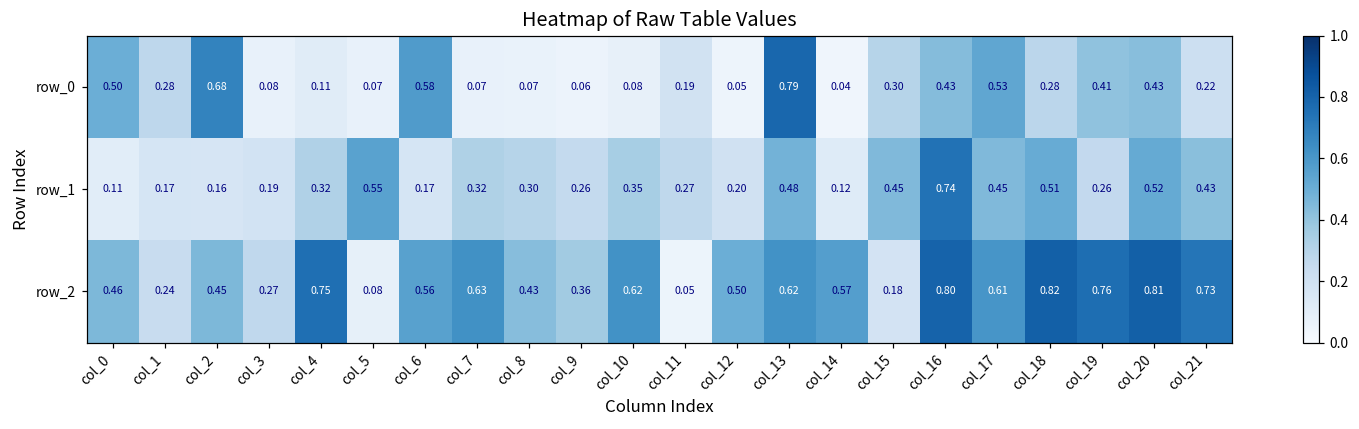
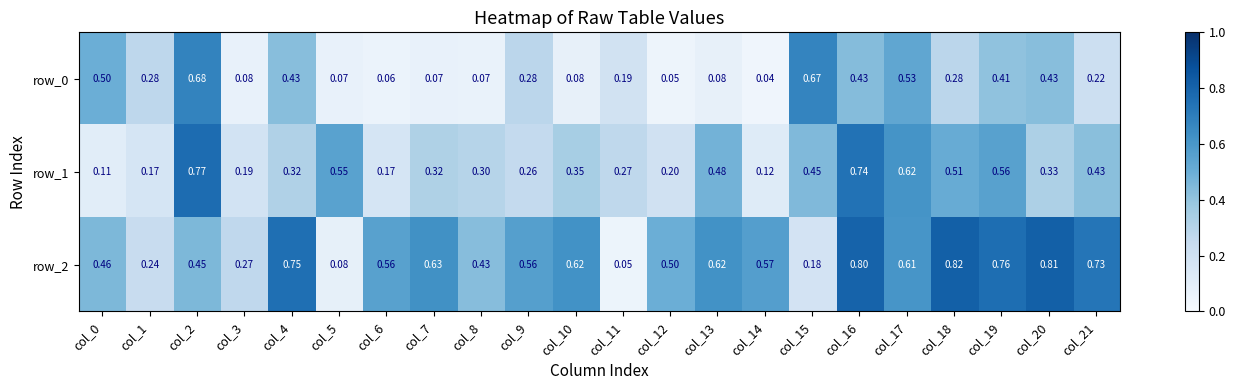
  {
    "row_0": {
      "col_0": 0.50,
      "col_1": 0.28,
      "col_2": 0.68,
      "col_3": 0.08,
-     "col_4": 0.11,
+     "col_4": 0.43,
      "col_5": 0.07,
-     "col_6": 0.58,
+     "col_6": 0.06,
      "col_7": 0.07,
      "col_8": 0.07,
-     "col_9": 0.06,
+     "col_9": 0.28,
      "col_10": 0.08,
      "col_11": 0.19,
      "col_12": 0.05,
-     "col_13": 0.79,
+     "col_13": 0.08,
      "col_14": 0.04,
-     "col_15": 0.30,
+     "col_15": 0.67,
      "col_16": 0.43,
      "col_17": 0.53,
      "col_18": 0.28,
      "col_19": 0.41,
      "col_20": 0.43,
      "col_21": 0.22
    },
    "row_1": {
      "col_0": 0.11,
      "col_1": 0.17,
-     "col_2": 0.16,
+     "col_2": 0.77,
      "col_3": 0.19,
      "col_4": 0.32,
      "col_5": 0.55,
      "col_6": 0.17,
      "col_7": 0.32,
      "col_8": 0.30,
      "col_9": 0.26,
      "col_10": 0.35,
      "col_11": 0.27,
      "col_12": 0.20,
      "col_13": 0.48,
      "col_14": 0.12,
      "col_15": 0.45,
      "col_16": 0.74,
-     "col_17": 0.45,
+     "col_17": 0.62,
      "col_18": 0.51,
-     "col_19": 0.26,
-     "col_20": 0.52,
+     "col_19": 0.56,
+     "col_20": 0.33,
      "col_21": 0.43
    },
    "row_2": {
      "col_0": 0.46,
      "col_1": 0.24,
      "col_2": 0.45,
      "col_3": 0.27,
      "col_4": 0.75,
      "col_5": 0.08,
      "col_6": 0.56,
      "col_7": 0.63,
      "col_8": 0.43,
-     "col_9": 0.36,
+     "col_9": 0.56,
      "col_10": 0.62,
      "col_11": 0.05,
      "col_12": 0.50,
      "col_13": 0.62,
      "col_14": 0.57,
      "col_15": 0.18,
      "col_16": 0.80,
      "col_17": 0.61,
      "col_18": 0.82,
      "col_19": 0.76,
      "col_20": 0.81,
      "col_21": 0.73
    }
  }
